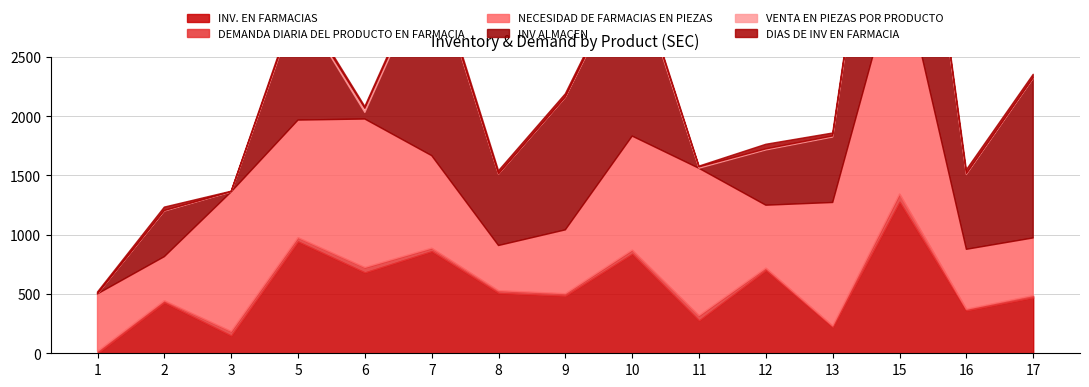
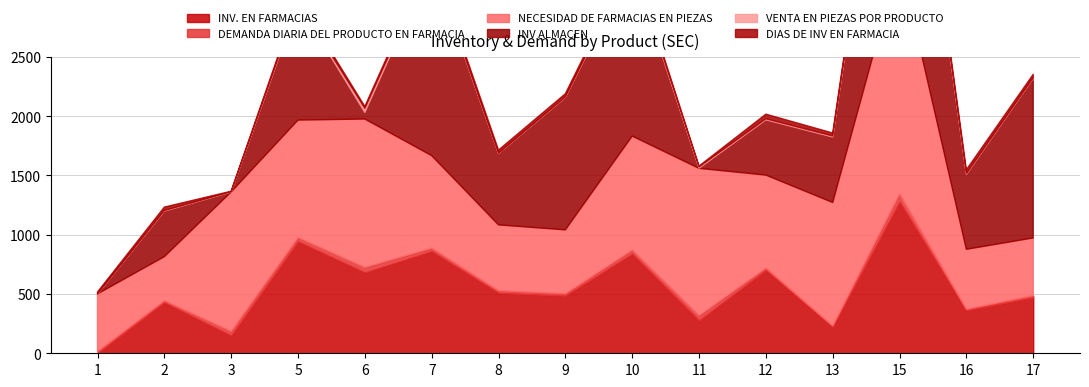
  {
    "DEMANDA DIARIA DEL PRODUCTO EN FARMACIA": {
      "3": 40,
      "5": 30,
      "6": 40,
      "7": 30,
      "10": 30,
      "11": 40,
      "15": 70
    },
    "NECESIDAD DE FARMACIAS EN PIEZAS": {
      "2": 370,
      "5": 990,
      "6": 1250,
      "7": 780,
-     "8": 380,
+     "8": 560,
      "9": 540,
      "10": 960,
-     "12": 530,
+     "12": 780,
      "13": 1040,
      "16": 510,
      "17": 490
    }
  }
